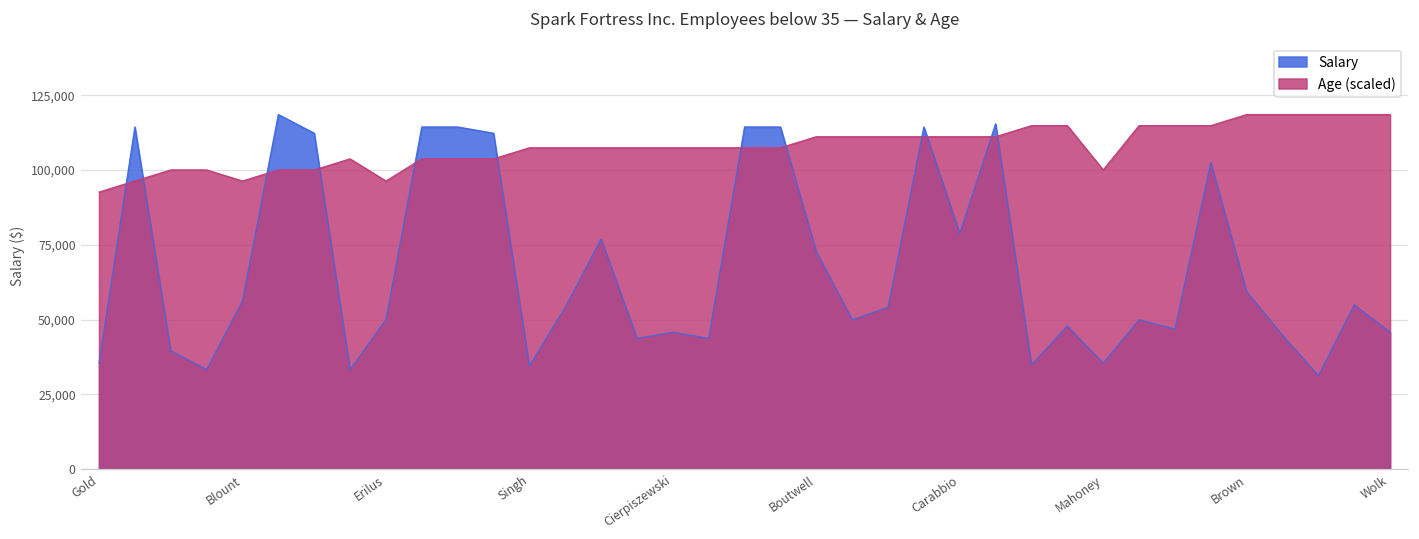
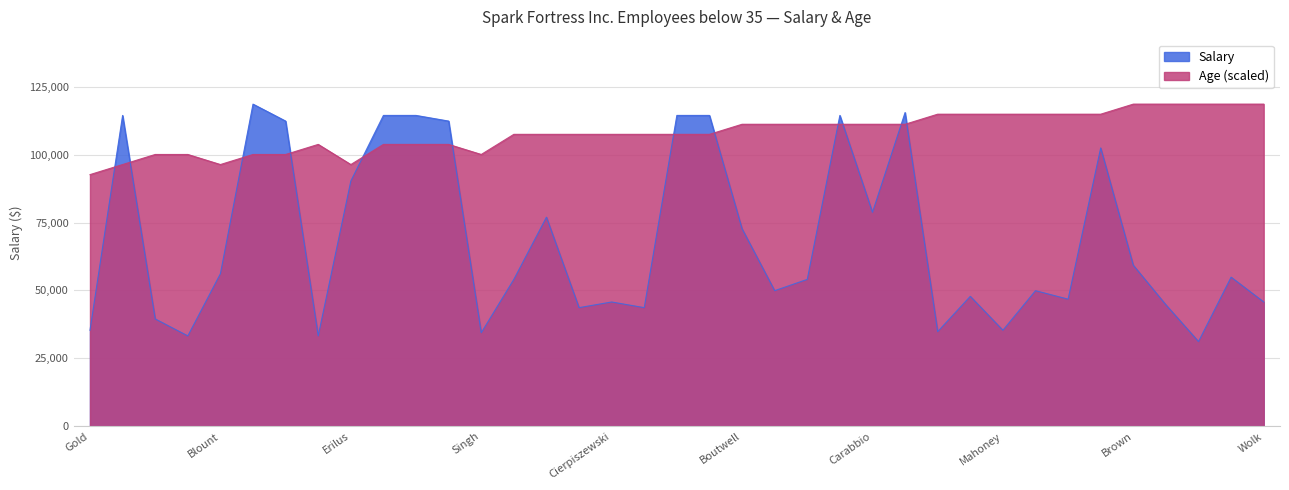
  {
    "Salary": {
      "Gold": "35,000",
      "Blount": "56,000",
-     "Erilus": "50,000",
+     "Erilus": "90,000",
      "Singh": "34,000",
      "Cierpiszewski": "46,000",
      "Boutwell": "73,000",
      "Carabbio": "79,000",
      "Mahoney": "35,000",
      "Brown": "59,000",
      "Wolk": "46,000"
    },
    "Age (scaled)": {
      "Gold": "93,000",
      "Blount": "96,000",
      "Erilus": "96,000",
-     "Singh": "107,000",
+     "Singh": "100,000",
      "Cierpiszewski": "107,000",
      "Boutwell": "111,000",
      "Carabbio": "111,000",
-     "Mahoney": "100,000",
+     "Mahoney": "115,000",
      "Brown": "119,000",
      "Wolk": "119,000"
    }
  }
